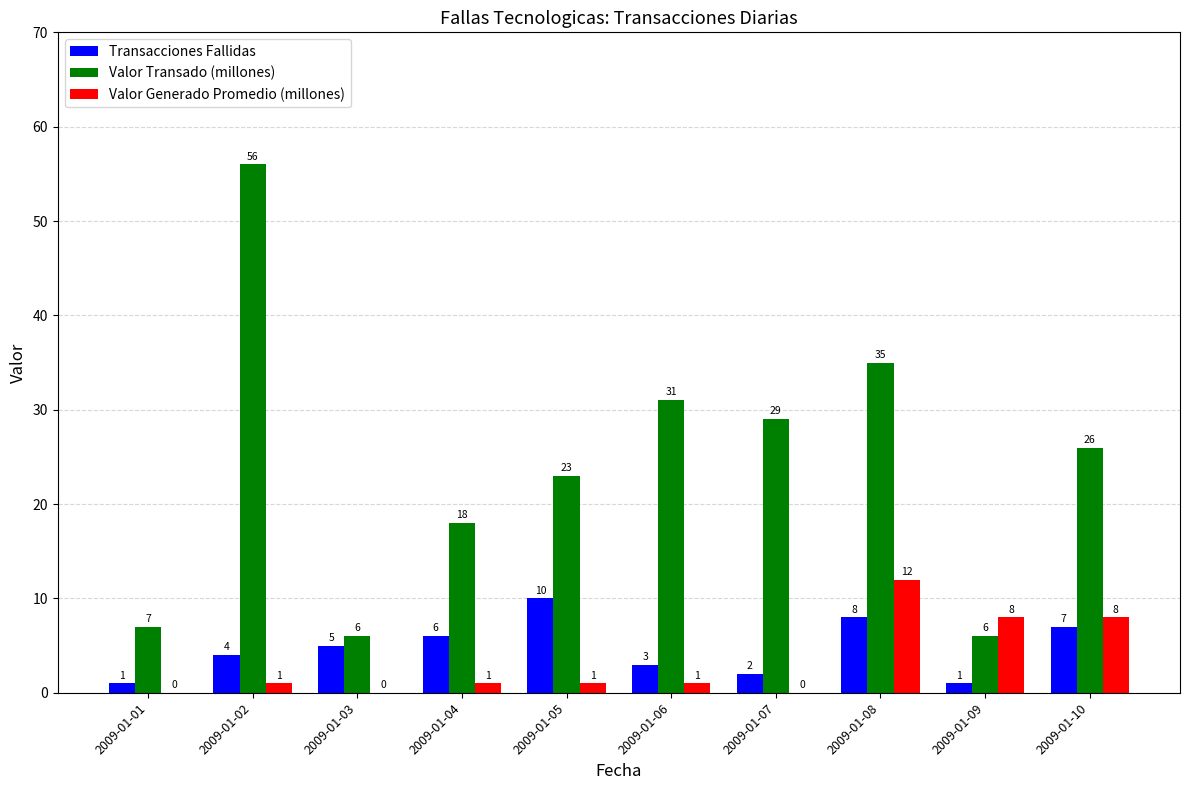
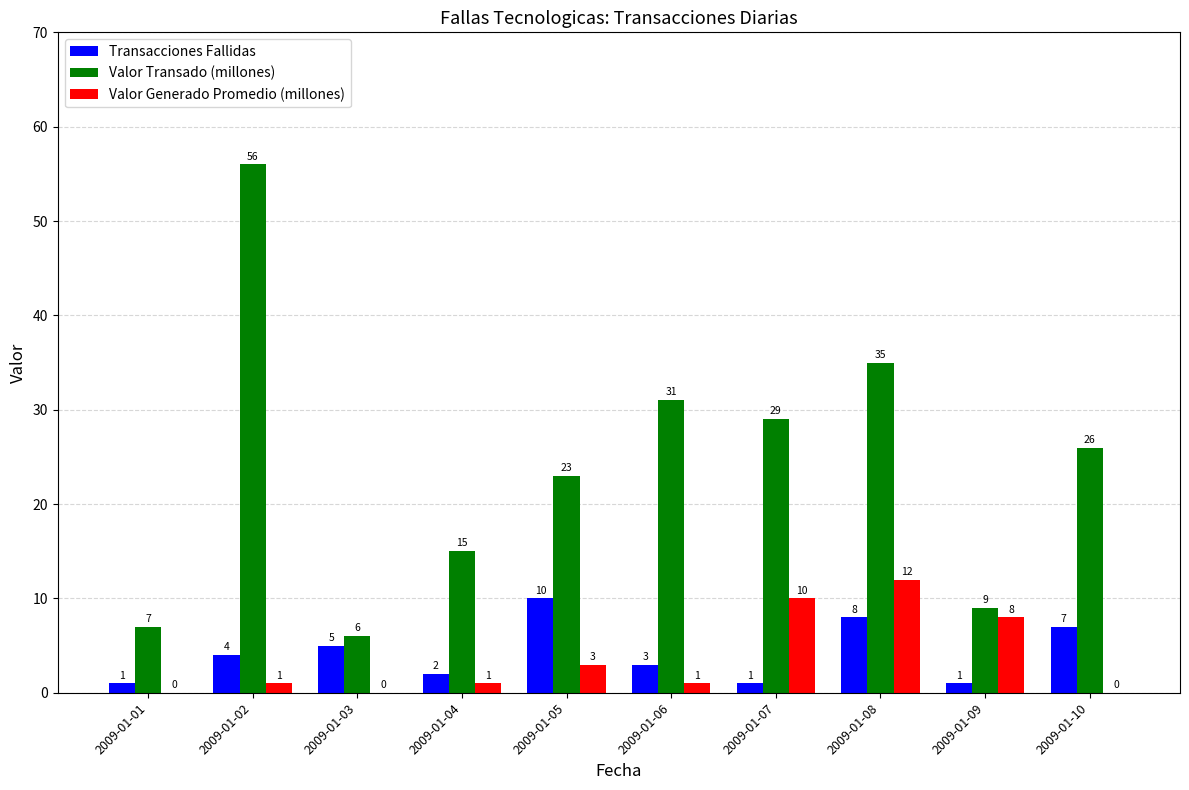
  {
    "Transacciones Fallidas": {
      "2009-01-01": 1,
      "2009-01-02": 4,
      "2009-01-03": 5,
-     "2009-01-04": 6,
+     "2009-01-04": 2,
      "2009-01-05": 10,
      "2009-01-06": 3,
-     "2009-01-07": 2,
+     "2009-01-07": 1,
      "2009-01-08": 8,
      "2009-01-09": 1,
      "2009-01-10": 7
    },
    "Valor Transado (millones)": {
      "2009-01-01": 7,
      "2009-01-02": 56,
      "2009-01-03": 6,
-     "2009-01-04": 18,
+     "2009-01-04": 15,
      "2009-01-05": 23,
      "2009-01-06": 31,
      "2009-01-07": 29,
      "2009-01-08": 35,
-     "2009-01-09": 6,
+     "2009-01-09": 9,
      "2009-01-10": 26
    },
    "Valor Generado Promedio (millones)": {
      "2009-01-01": 0,
      "2009-01-02": 1,
      "2009-01-03": 0,
      "2009-01-04": 1,
-     "2009-01-05": 1,
+     "2009-01-05": 3,
      "2009-01-06": 1,
-     "2009-01-07": 0,
+     "2009-01-07": 10,
      "2009-01-08": 12,
      "2009-01-09": 8,
-     "2009-01-10": 8
+     "2009-01-10": 0
    }
  }
